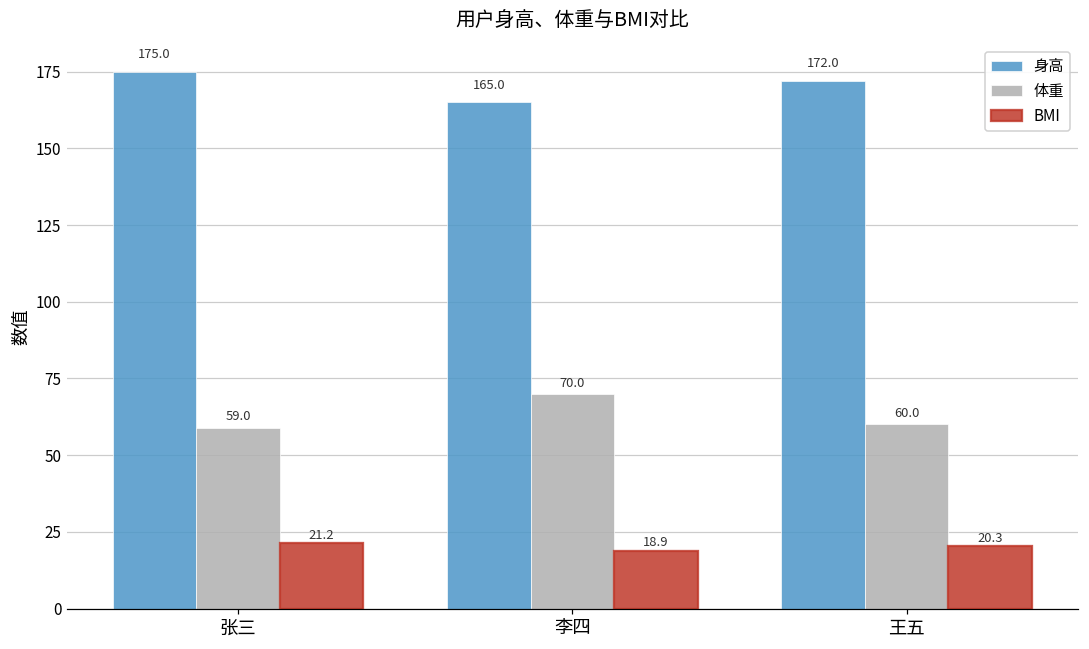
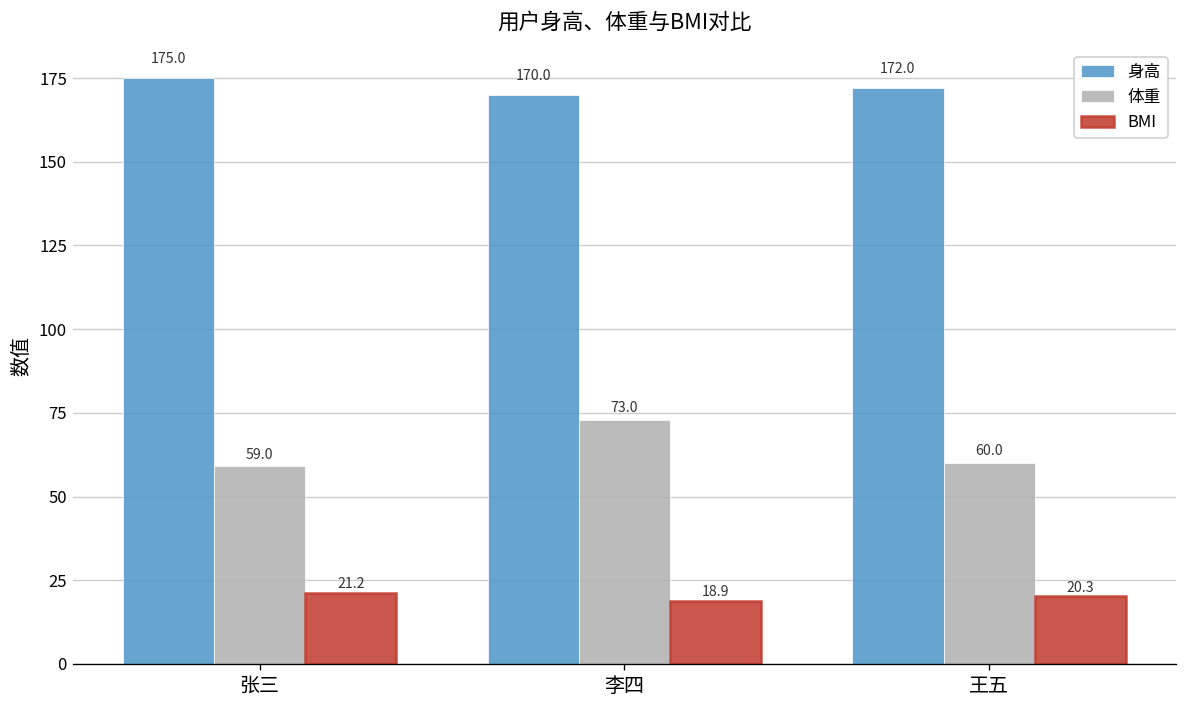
  {
    "身高": {
      "张三": 175.0,
-     "李四": 165.0,
+     "李四": 170.0,
      "王五": 172.0
    },
    "体重": {
      "张三": 59.0,
-     "李四": 70.0,
+     "李四": 73.0,
      "王五": 60.0
    },
    "BMI": {
      "张三": 21.2,
      "李四": 18.9,
      "王五": 20.3
    }
  }
